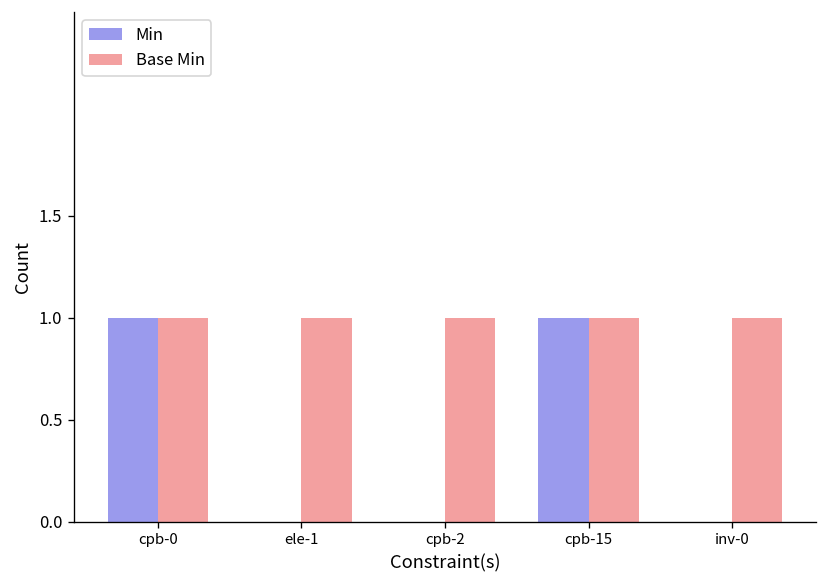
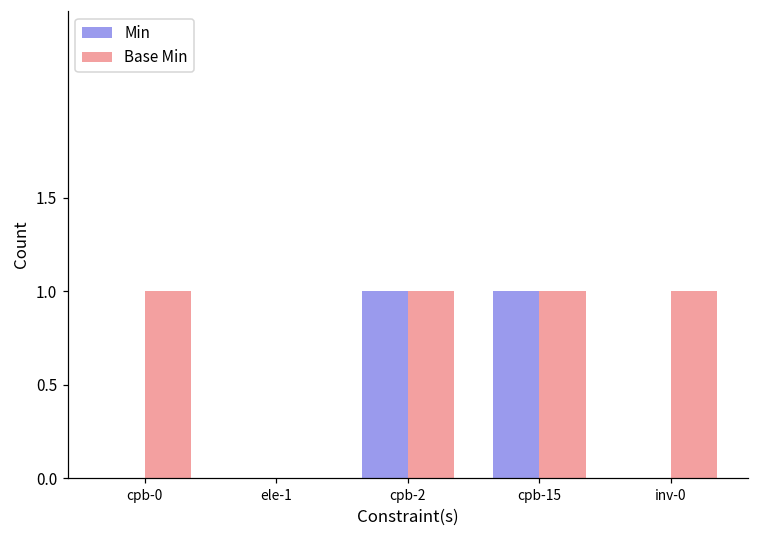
  {
    "Min": {
-     "cpb-0": 1,
+     "cpb-0": 0,
      "ele-1": 0,
-     "cpb-2": 0,
+     "cpb-2": 1,
      "cpb-15": 1,
      "inv-0": 0
    },
    "Base Min": {
      "cpb-0": 1,
-     "ele-1": 1,
+     "ele-1": 0,
      "cpb-2": 1,
      "cpb-15": 1,
      "inv-0": 1
    }
  }
